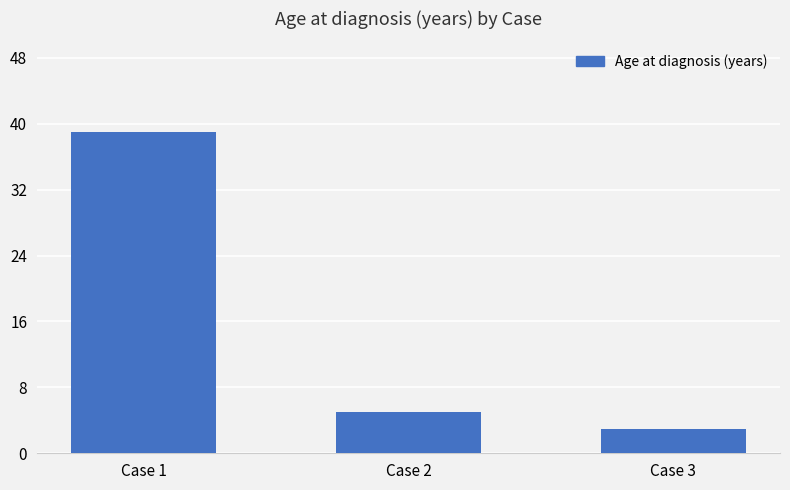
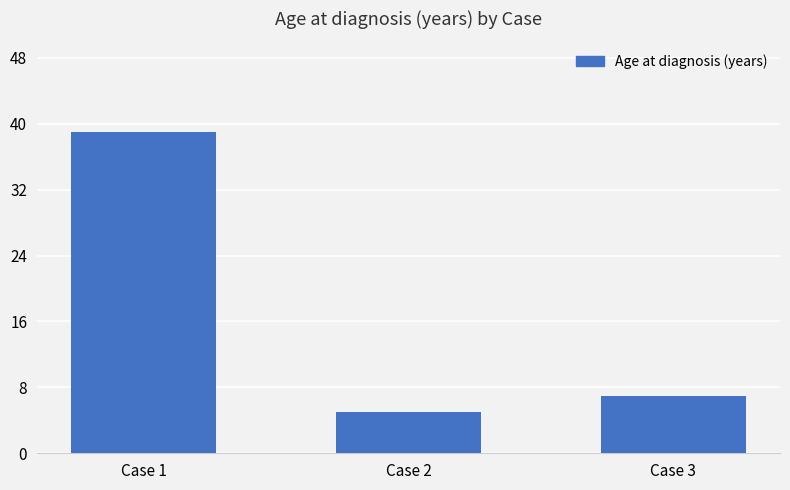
  {
    "Case 1": 39,
    "Case 2": 5,
-   "Case 3": 3
+   "Case 3": 7
  }
